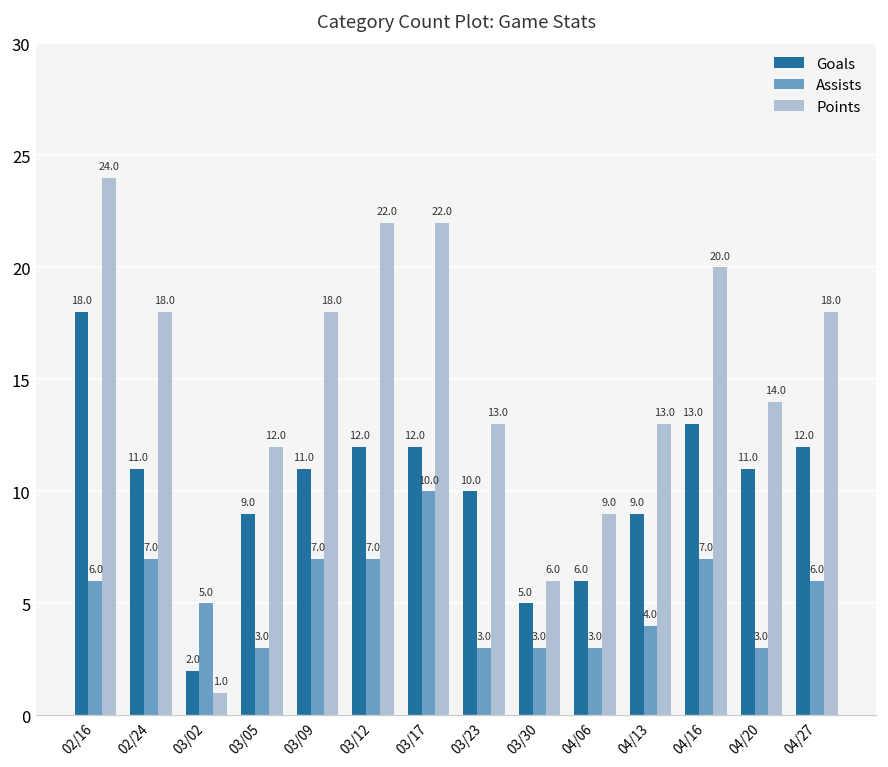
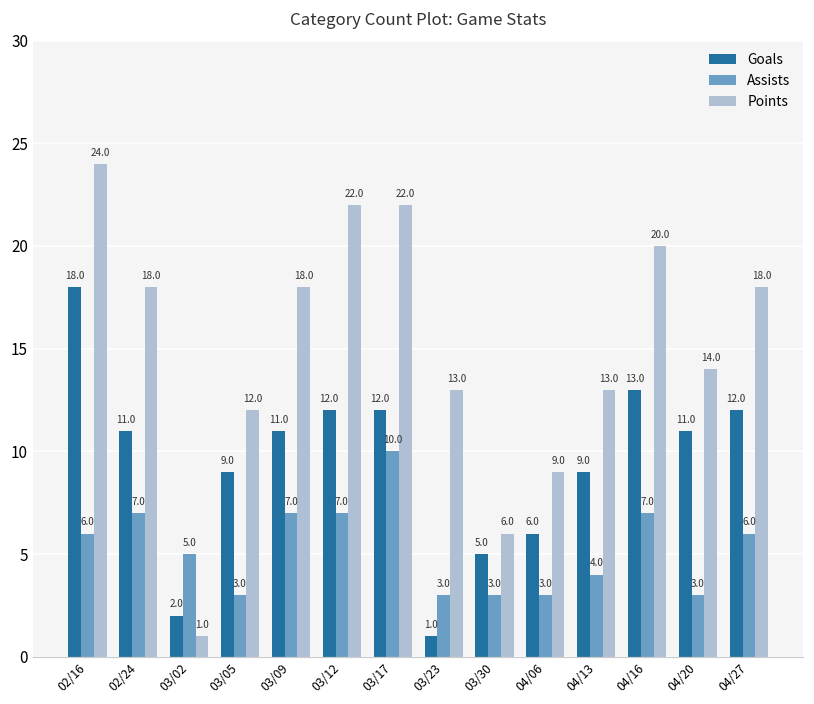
  {
    "Goals": {
      "02/16": 18.0,
      "02/24": 11.0,
      "03/02": 2.0,
      "03/05": 9.0,
      "03/09": 11.0,
      "03/12": 12.0,
      "03/17": 12.0,
-     "03/23": 10.0,
+     "03/23": 1.0,
      "03/30": 5.0,
      "04/06": 6.0,
      "04/13": 9.0,
      "04/16": 13.0,
      "04/20": 11.0,
      "04/27": 12.0
    },
    "Assists": {
      "02/16": 6.0,
      "02/24": 7.0,
      "03/02": 5.0,
      "03/05": 3.0,
      "03/09": 7.0,
      "03/12": 7.0,
      "03/17": 10.0,
      "03/23": 3.0,
      "03/30": 3.0,
      "04/06": 3.0,
      "04/13": 4.0,
      "04/16": 7.0,
      "04/20": 3.0,
      "04/27": 6.0
    },
    "Points": {
      "02/16": 24.0,
      "02/24": 18.0,
      "03/02": 1.0,
      "03/05": 12.0,
      "03/09": 18.0,
      "03/12": 22.0,
      "03/17": 22.0,
      "03/23": 13.0,
      "03/30": 6.0,
      "04/06": 9.0,
      "04/13": 13.0,
      "04/16": 20.0,
      "04/20": 14.0,
      "04/27": 18.0
    }
  }
